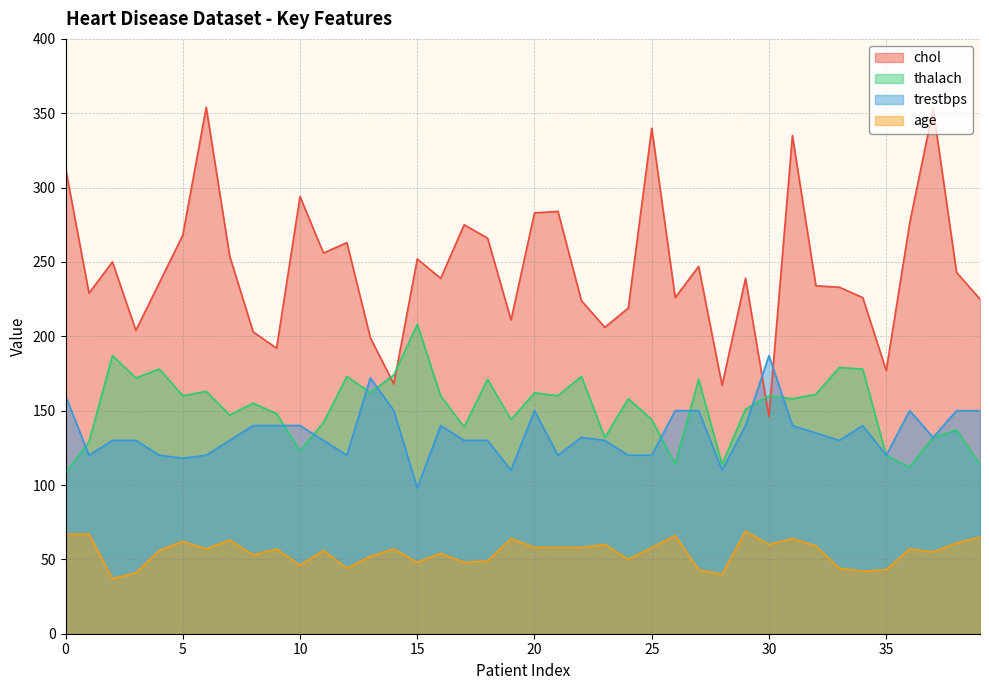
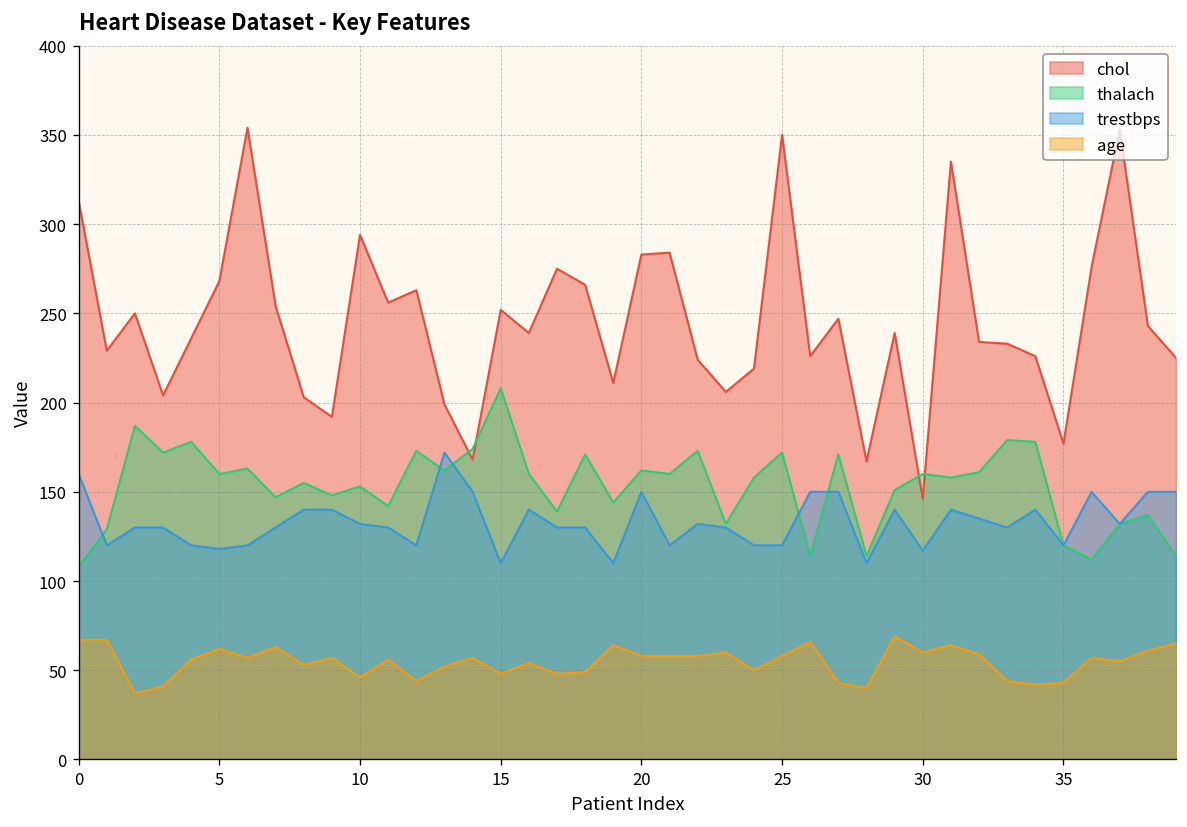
  {
    "chol": {
      "0": 313,
      "5": 268,
      "10": 294,
      "15": 252,
      "20": 283,
-     "25": 340,
+     "25": 350,
      "30": 146,
      "35": 177
    },
    "thalach": {
      "0": 108,
      "5": 160,
-     "10": 123,
+     "10": 153,
      "15": 208,
      "20": 162,
-     "25": 144,
+     "25": 172,
      "30": 160
    },
    "trestbps": {
      "0": 160,
      "5": 118,
-     "10": 140,
-     "15": 98,
+     "10": 132,
+     "15": 110,
      "20": 150,
      "25": 120,
-     "30": 187
+     "30": 117
    },
    "age": {
      "0": 67,
      "5": 62,
      "10": 46,
      "15": 48,
      "20": 58,
      "25": 58,
      "30": 60,
      "35": 43
    }
  }
